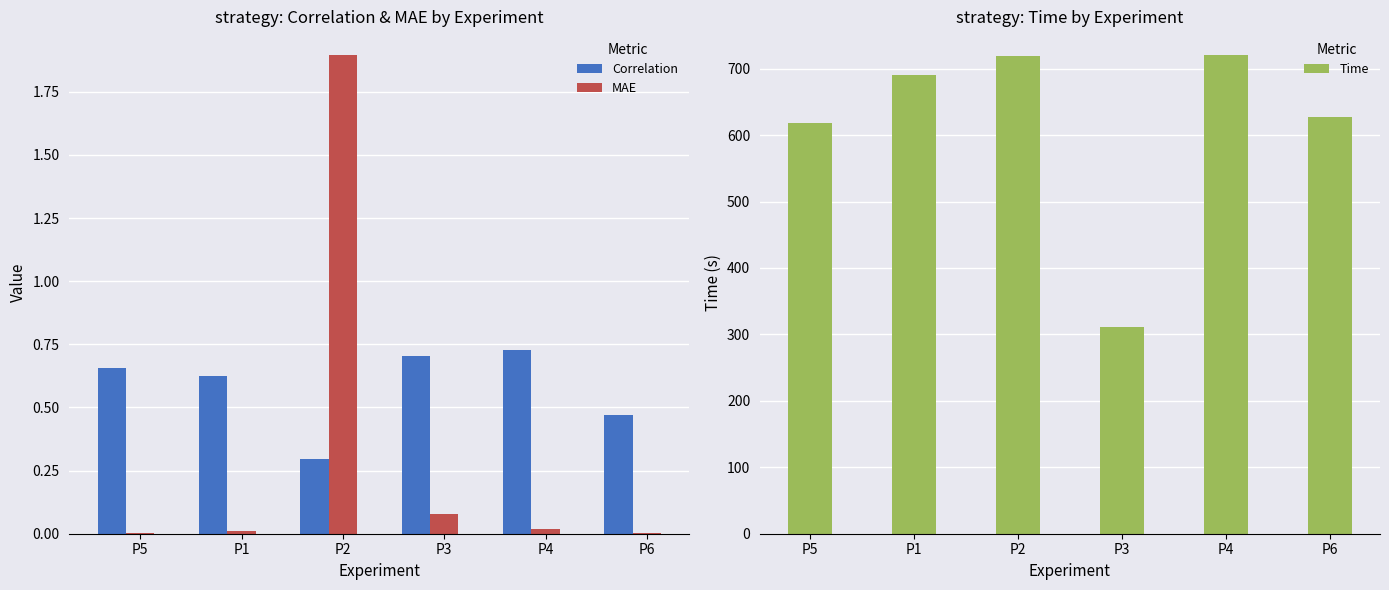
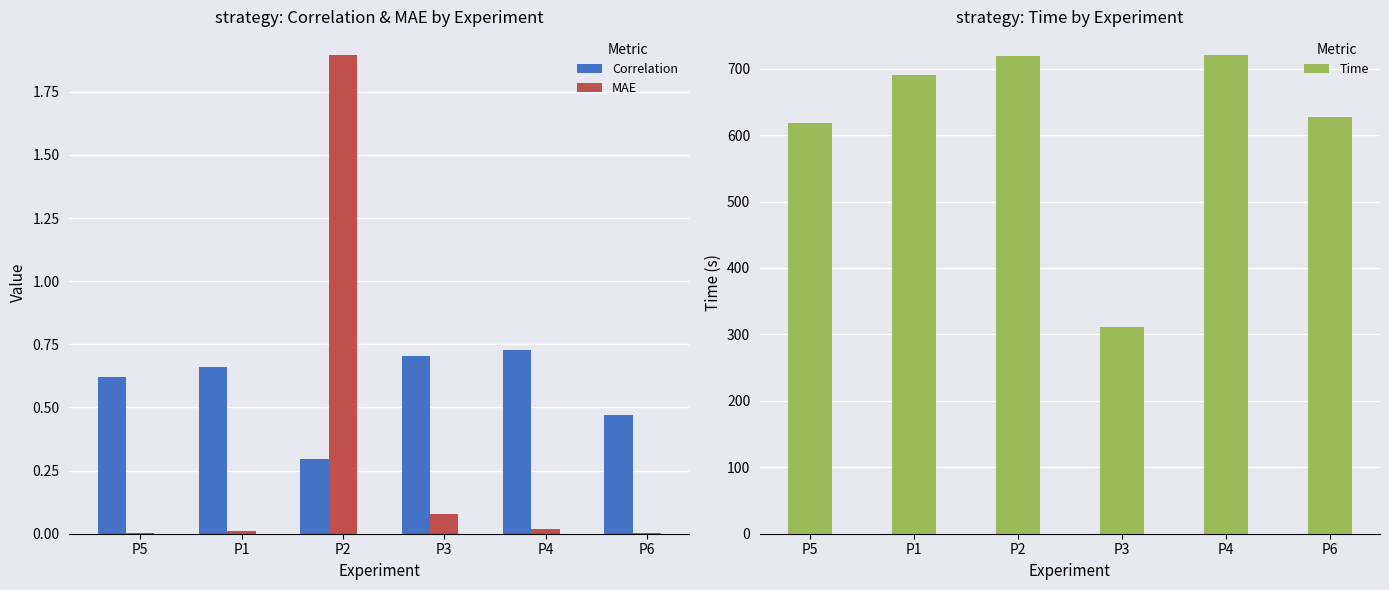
  {
    "strategy: Correlation & MAE by Experiment": {
      "Correlation": {
-       "P5": 0.66,
-       "P1": 0.62,
+       "P5": 0.62,
+       "P1": 0.66,
        "P2": 0.30,
        "P3": 0.70,
        "P4": 0.73,
        "P6": 0.47
      },
      "MAE": {
        "P2": 1.89,
        "P3": 0.08,
        "P4": 0.02
      }
    },
    "strategy: Time by Experiment": {
      "P5": 620,
      "P1": 690,
      "P2": 720,
      "P3": 310,
      "P4": 720,
      "P6": 630
    }
  }
